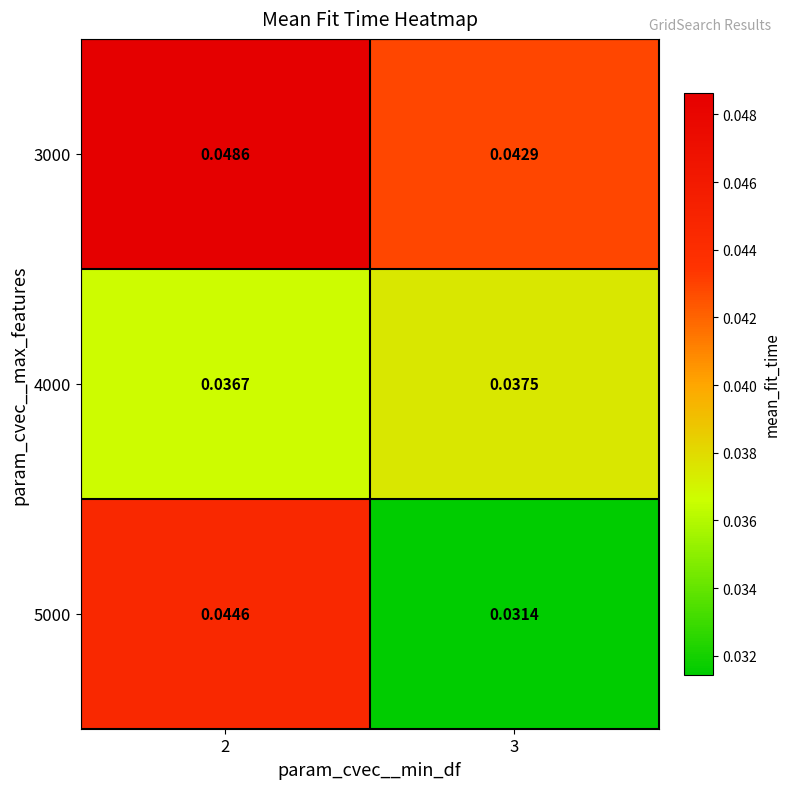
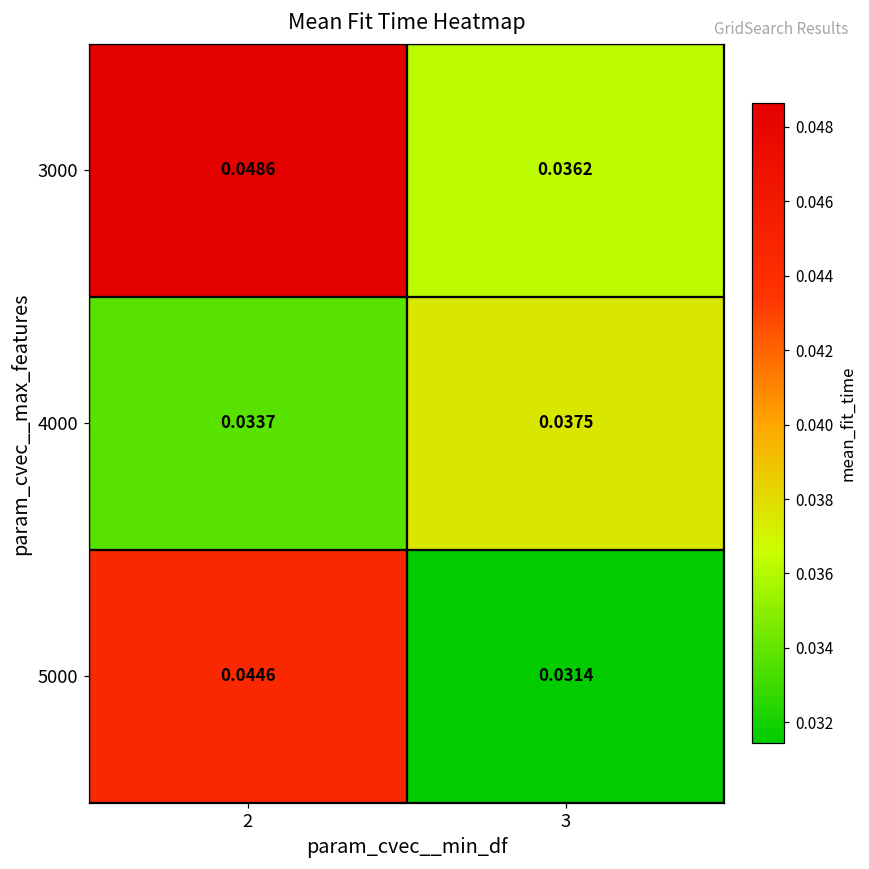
  {
    "3000": {
      "2": 0.0486,
-     "3": 0.0429
+     "3": 0.0362
    },
    "4000": {
-     "2": 0.0367,
+     "2": 0.0337,
      "3": 0.0375
    },
    "5000": {
      "2": 0.0446,
      "3": 0.0314
    }
  }
